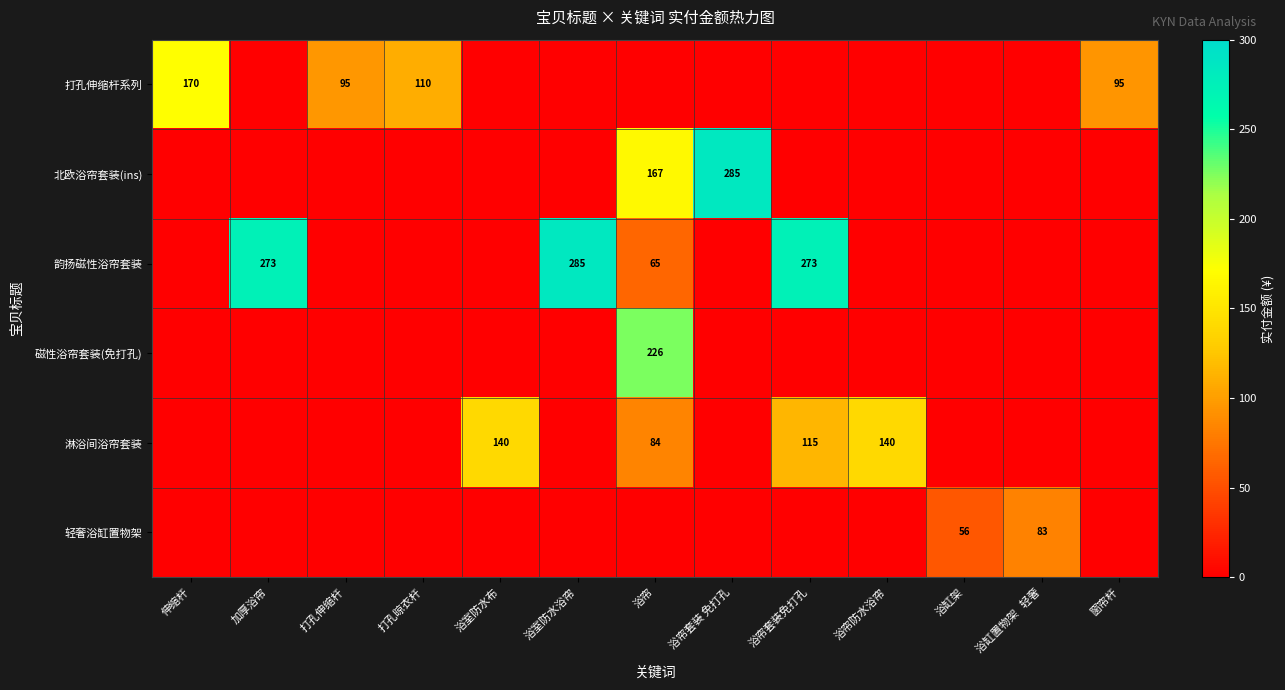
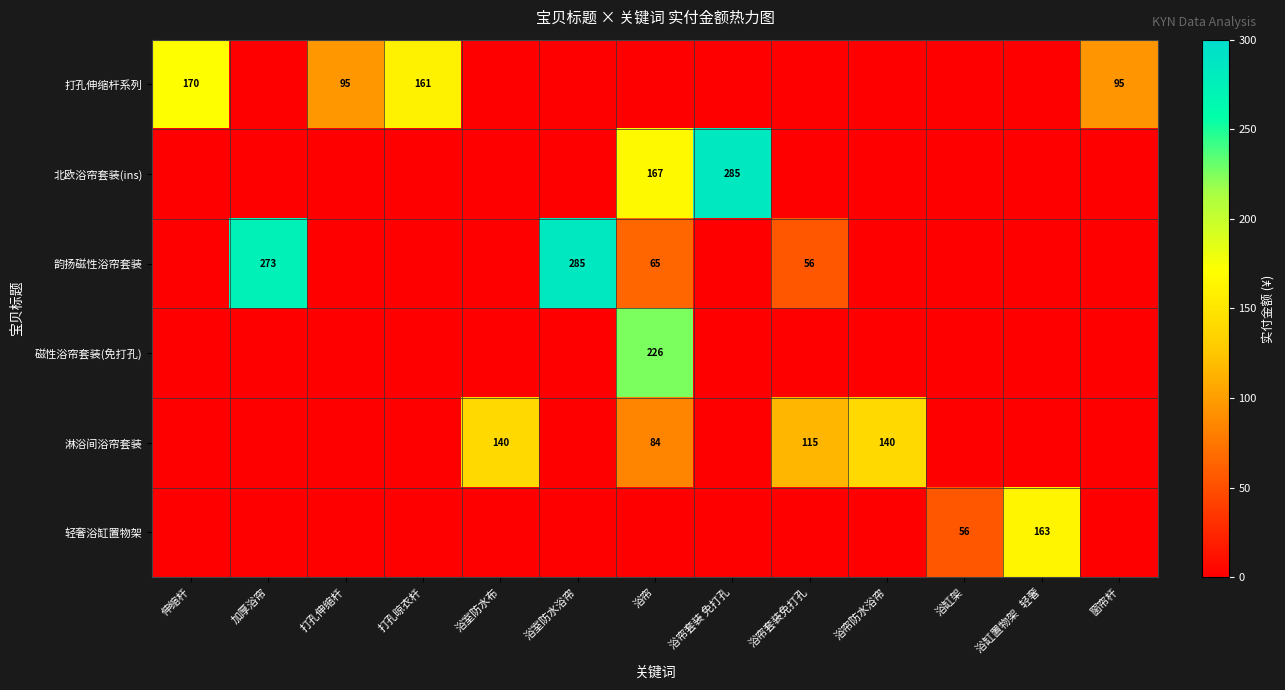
  {
    "打孔伸缩杆系列": {
      "伸缩杆": 170,
      "打孔伸缩杆": 95,
-     "打孔晾衣杆": 110,
+     "打孔晾衣杆": 161,
      "窗帘杆": 95
    },
    "北欧浴帘套装(ins)": {
      "浴帘": 167,
      "浴帘套装 免打孔": 285
    },
    "韵扬磁性浴帘套装": {
      "加厚浴帘": 273,
      "浴室防水浴帘": 285,
      "浴帘": 65,
-     "浴帘套装免打孔": 273
+     "浴帘套装免打孔": 56
    },
    "磁性浴帘套装(免打孔)": {
      "浴帘": 226
    },
    "淋浴间浴帘套装": {
      "浴室防水布": 140,
      "浴帘": 84,
      "浴帘套装免打孔": 115,
      "浴帘防水浴帘": 140
    },
    "轻奢浴缸置物架": {
      "浴缸架": 56,
-     "浴缸置物架 轻奢": 83
+     "浴缸置物架 轻奢": 163
    }
  }
